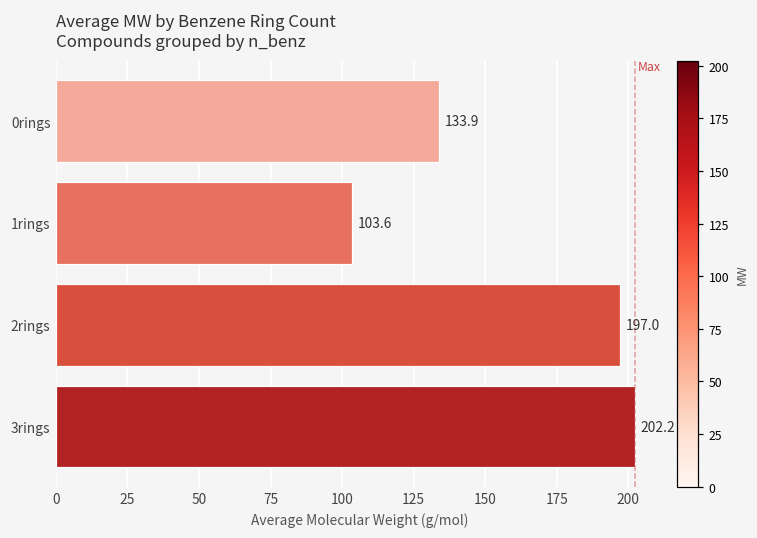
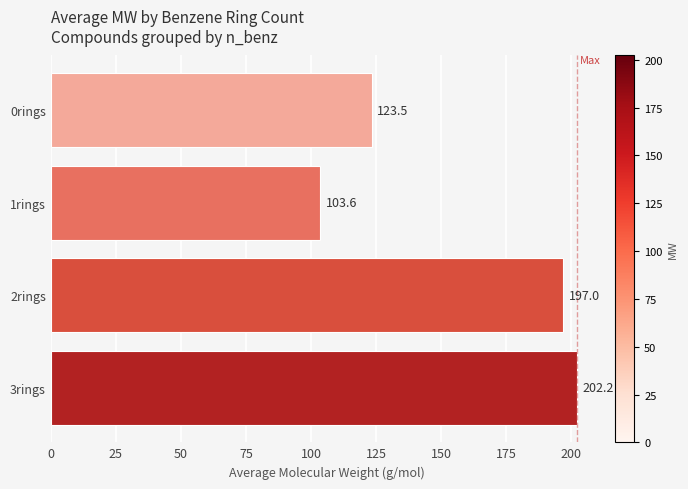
  {
-   "0rings": 133.9,
+   "0rings": 123.5,
    "1rings": 103.6,
    "2rings": 197.0,
    "3rings": 202.2
  }
